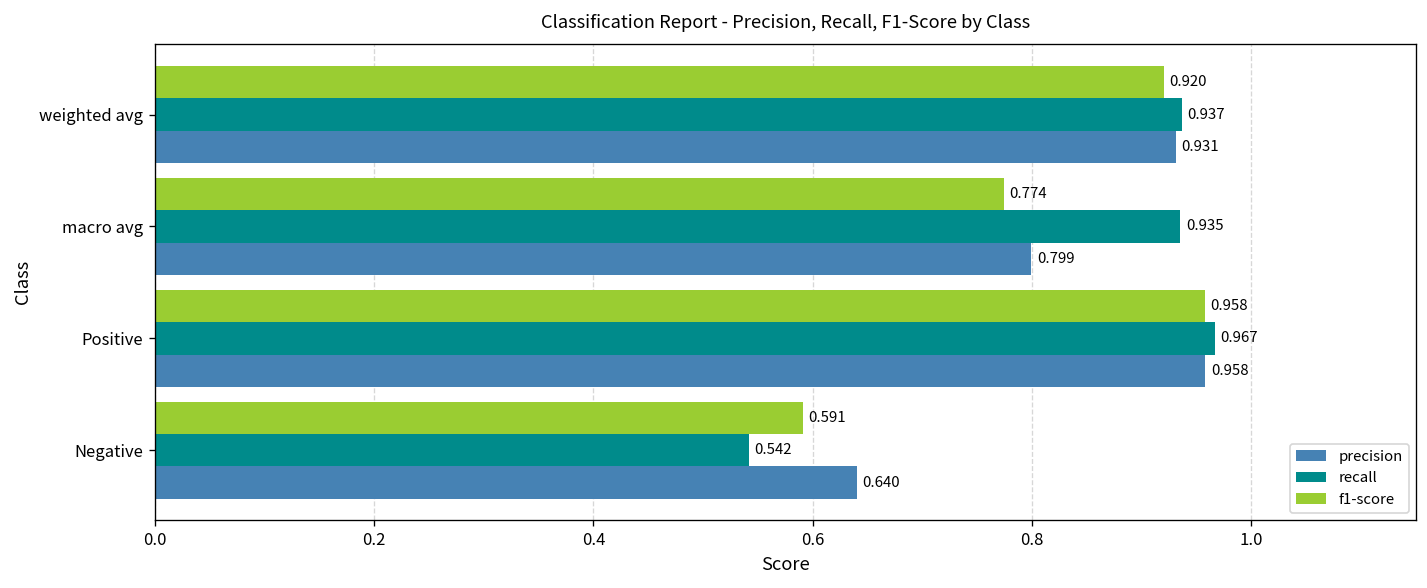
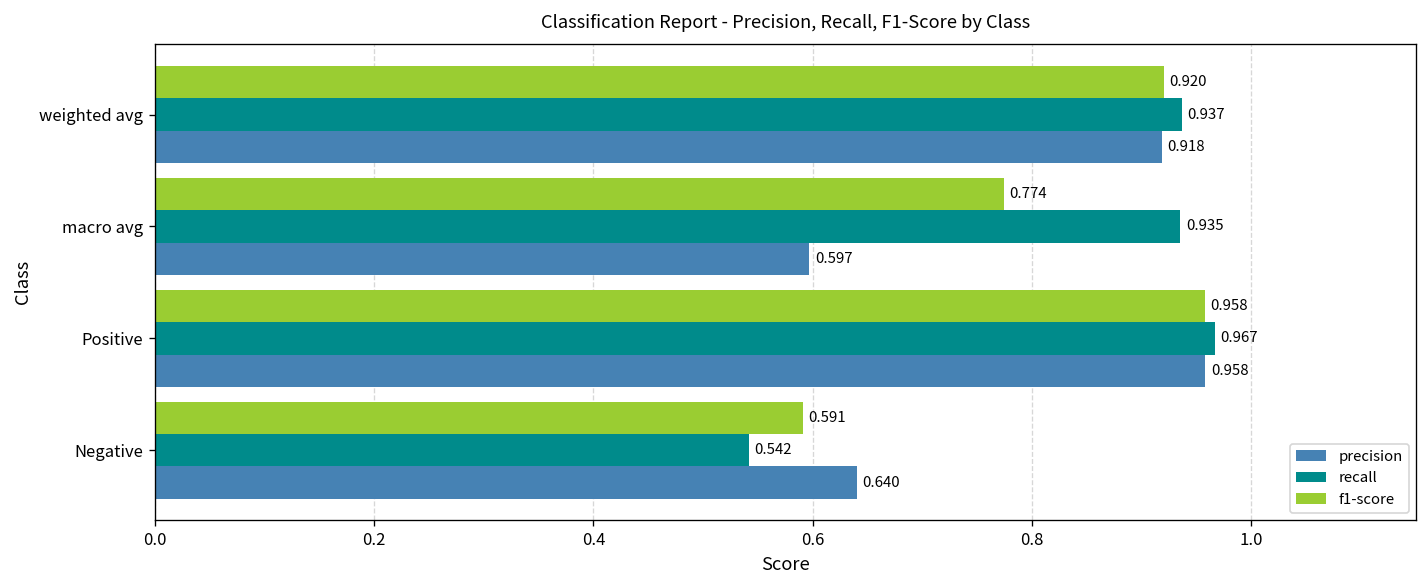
  {
    "precision": {
-     "weighted avg": 0.931,
-     "macro avg": 0.799,
+     "weighted avg": 0.918,
+     "macro avg": 0.597,
      "Positive": 0.958,
      "Negative": 0.640
    },
    "recall": {
      "weighted avg": 0.937,
      "macro avg": 0.935,
      "Positive": 0.967,
      "Negative": 0.542
    },
    "f1-score": {
      "weighted avg": 0.920,
      "macro avg": 0.774,
      "Positive": 0.958,
      "Negative": 0.591
    }
  }
